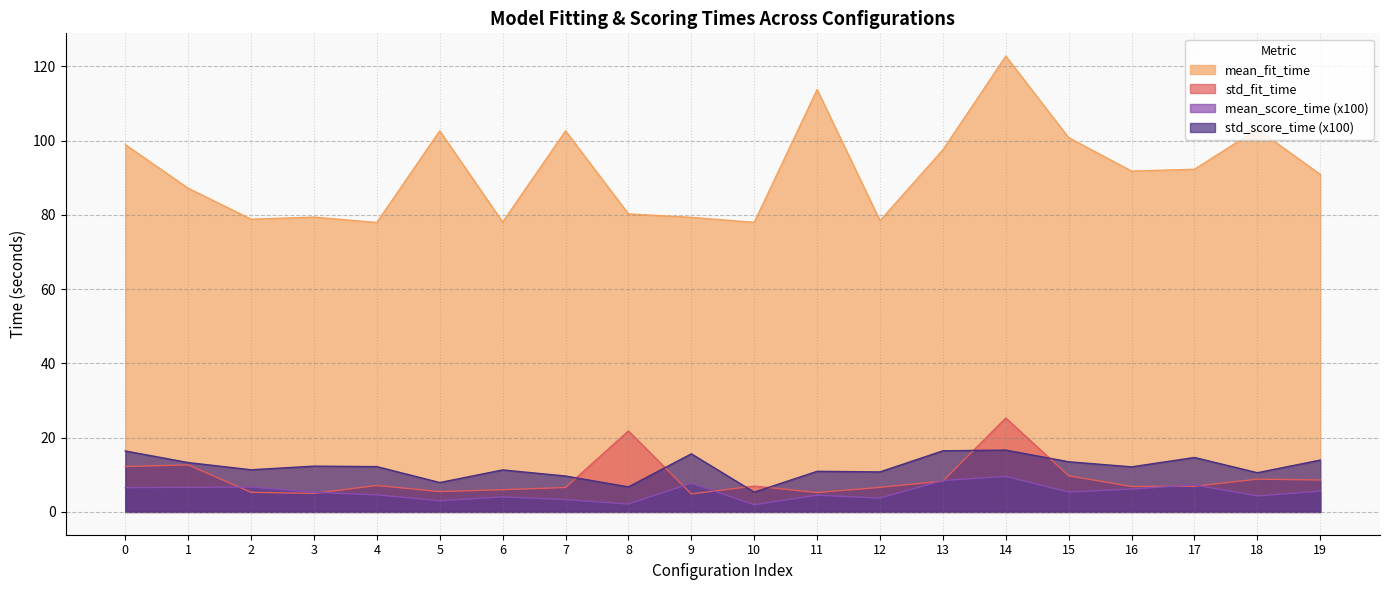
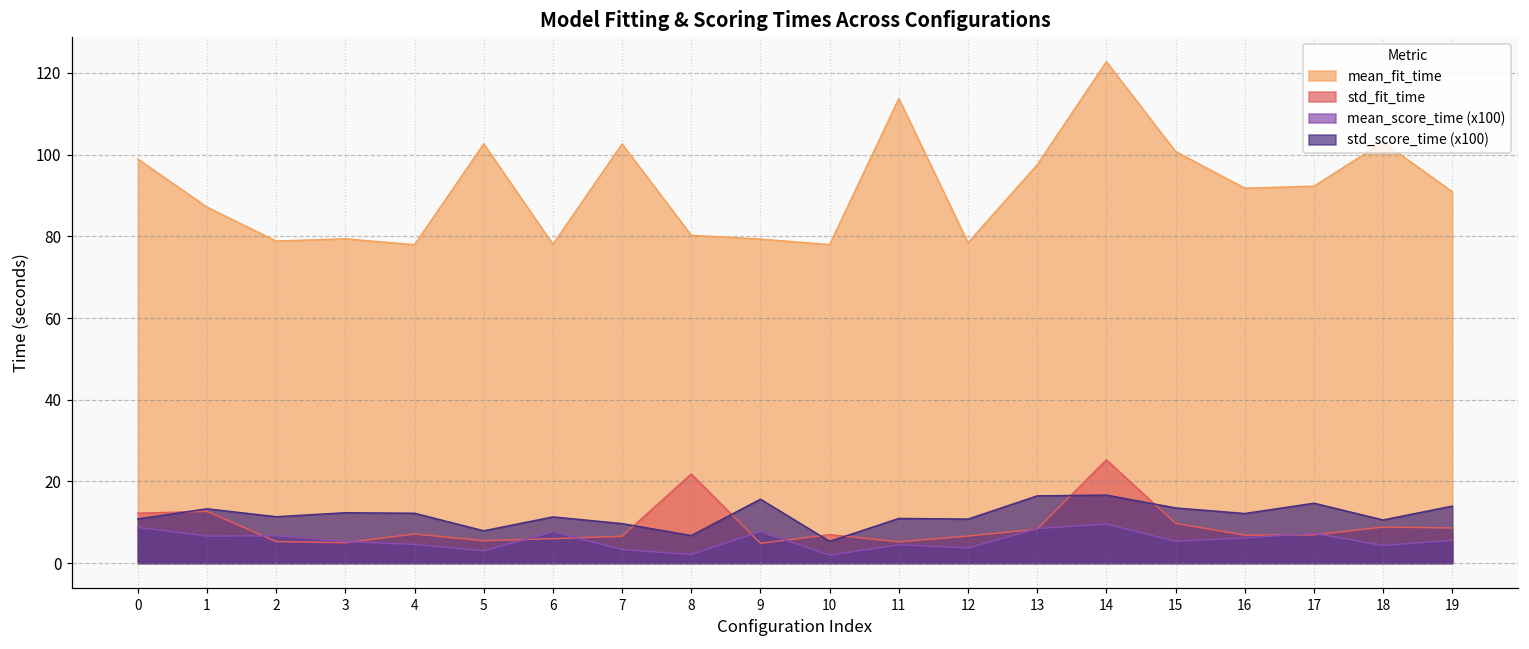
  {
    "mean_fit_time": {
      "0": 99,
      "1": 87,
      "2": 79,
      "3": 79,
      "4": 78,
      "5": 103,
      "6": 78,
      "7": 103,
      "8": 80,
      "9": 79,
      "10": 78,
      "11": 114,
      "12": 78,
      "13": 98,
      "14": 123,
      "15": 101,
      "16": 92,
      "17": 92,
      "19": 91
    },
    "std_fit_time": {
      "0": 12,
      "2": 5,
      "4": 7,
      "5": 5,
      "6": 6,
      "7": 7,
      "8": 22,
      "9": 5,
      "10": 7,
      "11": 5,
      "12": 7,
      "14": 25,
      "15": 10,
      "18": 9,
      "19": 9
    },
    "mean_score_time (x100)": {
-     "0": 7,
+     "0": 9,
      "1": 7,
      "2": 7,
      "4": 5,
      "5": 3,
-     "6": 4,
+     "6": 8,
      "7": 3,
      "8": 2,
      "9": 8,
      "10": 2,
      "11": 5,
      "12": 4,
      "14": 10,
      "15": 5,
      "18": 4,
      "19": 6
    },
    "std_score_time (x100)": {
-     "0": 16,
+     "0": 11,
      "2": 11,
      "3": 12,
      "4": 12,
      "5": 8,
      "6": 11,
      "7": 10,
      "8": 7,
      "9": 16,
      "10": 5,
      "11": 11,
      "12": 11,
      "13": 16,
      "14": 17,
      "15": 14,
      "16": 12,
      "17": 15,
      "18": 11,
      "19": 14
    }
  }
